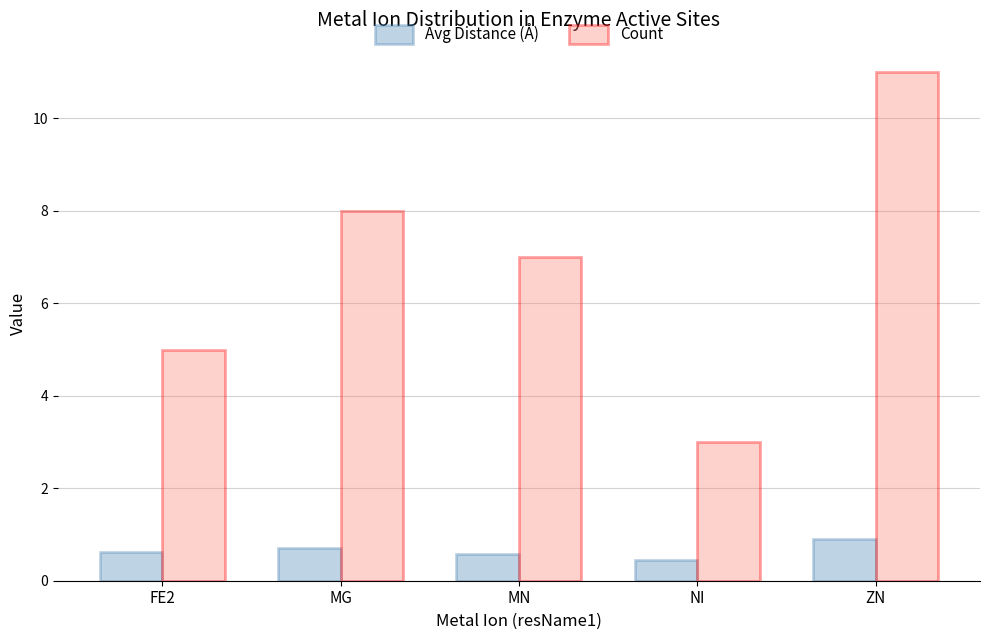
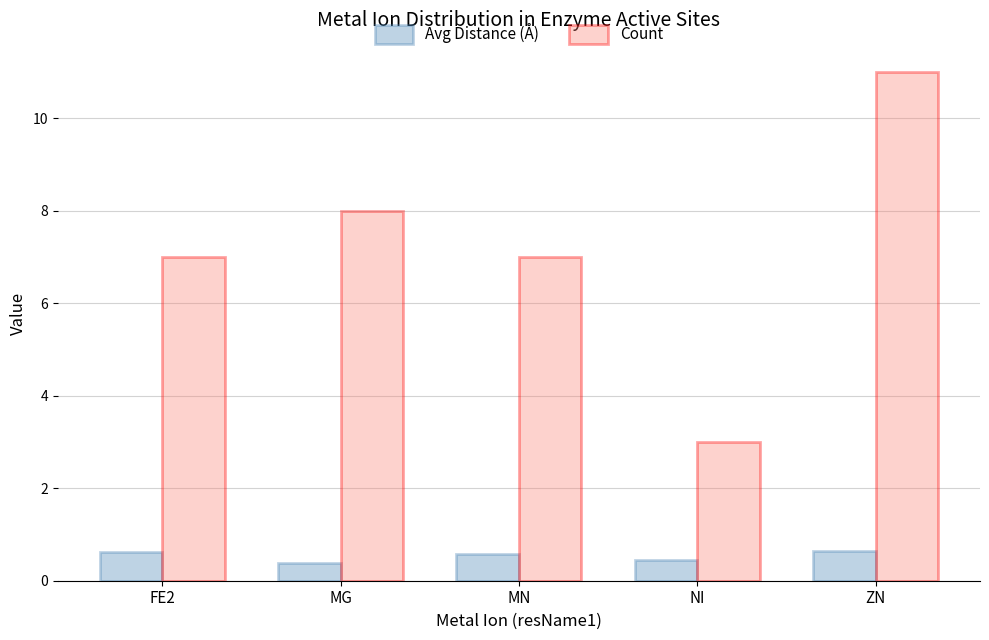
  {
    "Avg Distance (Å)": {
      "FE2": 0.6,
-     "MG": 0.7,
+     "MG": 0.4,
      "MN": 0.6,
      "NI": 0.5,
-     "ZN": 0.9
+     "ZN": 0.6
    },
    "Count": {
-     "FE2": 5,
+     "FE2": 7,
      "MG": 8,
      "MN": 7,
      "NI": 3,
      "ZN": 11
    }
  }
